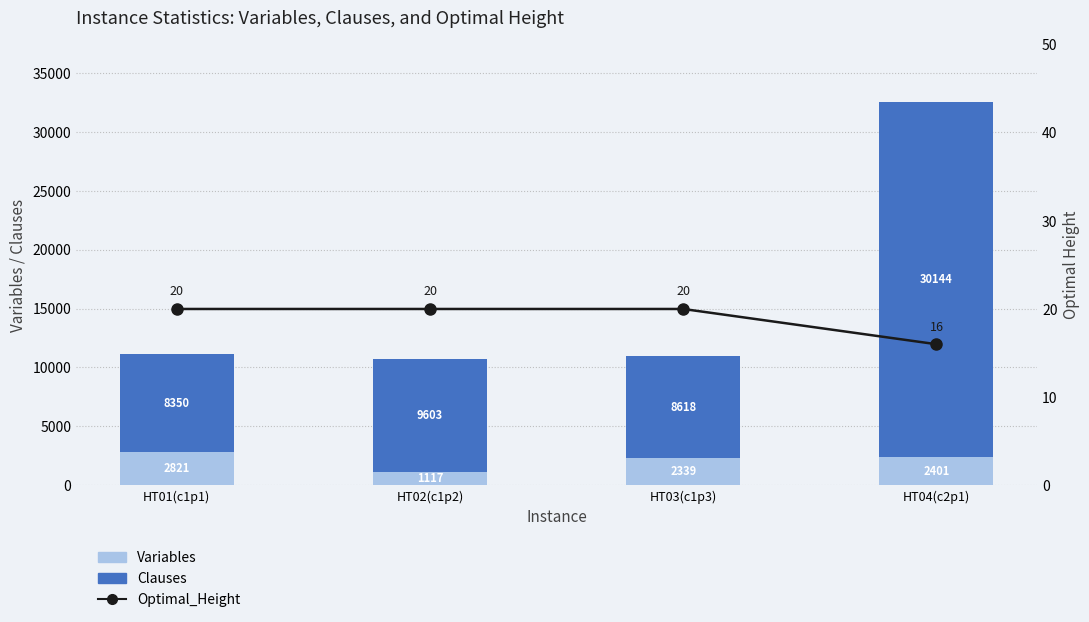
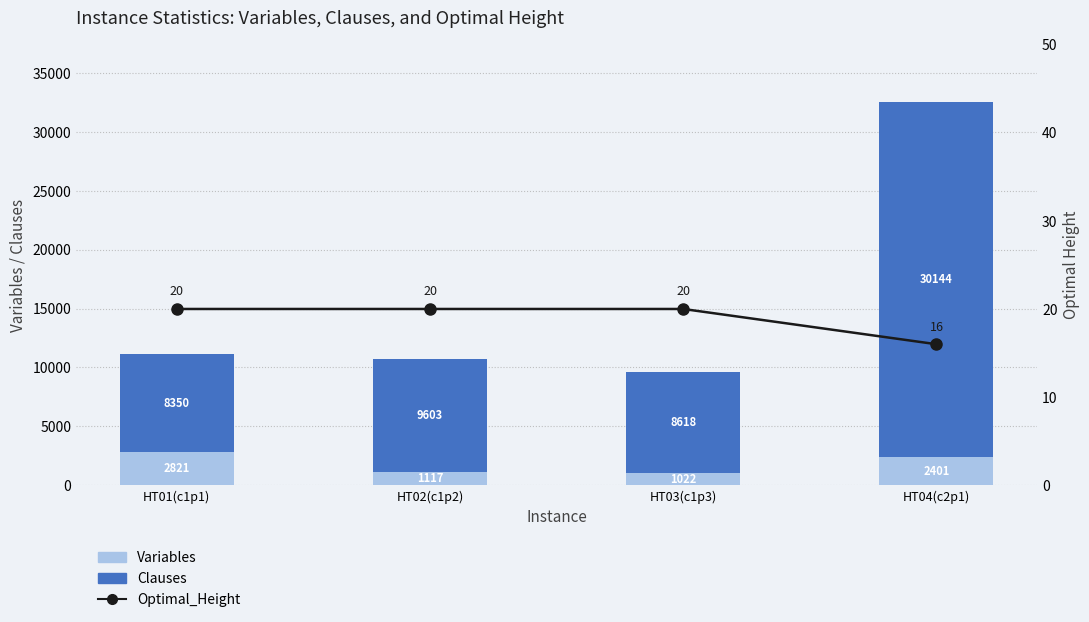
  {
    "Variables": {
      "HT01(c1p1)": 2821,
      "HT02(c1p2)": 1117,
-     "HT03(c1p3)": 2339,
+     "HT03(c1p3)": 1022,
      "HT04(c2p1)": 2401
    },
    "Clauses": {
      "HT01(c1p1)": 8350,
      "HT02(c1p2)": 9603,
      "HT03(c1p3)": 8618,
      "HT04(c2p1)": 30144
    },
    "Optimal_Height": {
      "HT01(c1p1)": 20,
      "HT02(c1p2)": 20,
      "HT03(c1p3)": 20,
      "HT04(c2p1)": 16
    }
  }
